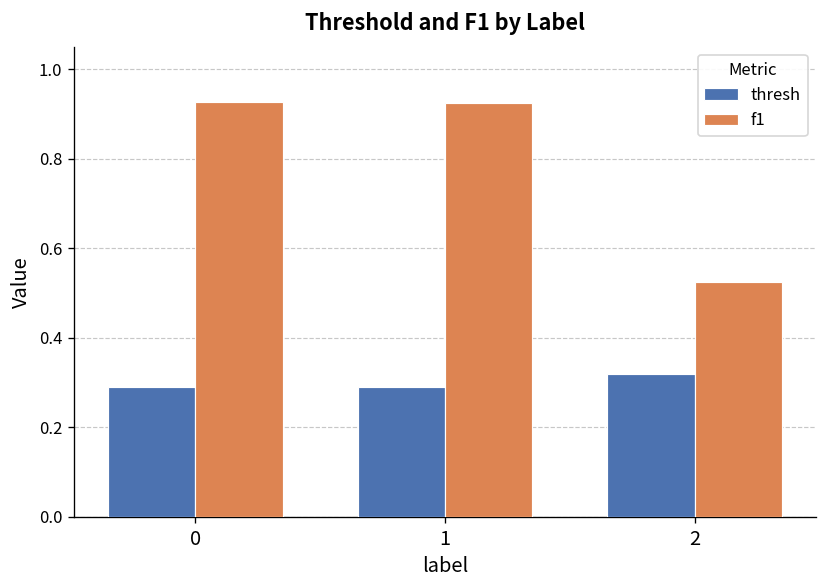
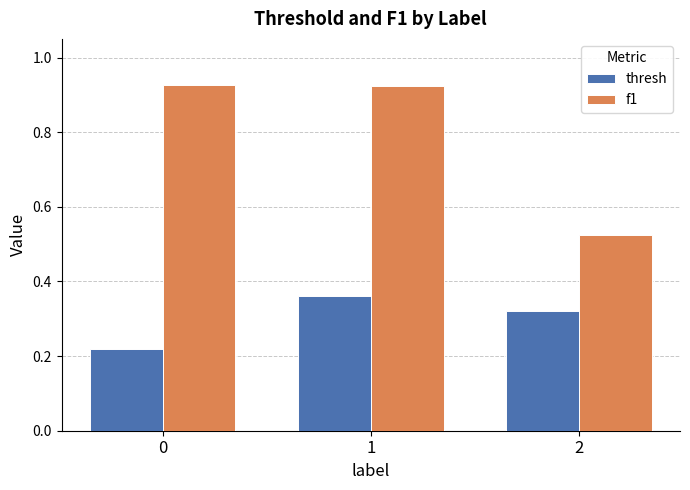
  {
    "thresh": {
-     "0": 0.29,
-     "1": 0.29,
+     "0": 0.22,
+     "1": 0.36,
      "2": 0.32
    },
    "f1": {
      "0": 0.93,
      "1": 0.92,
      "2": 0.52
    }
  }
